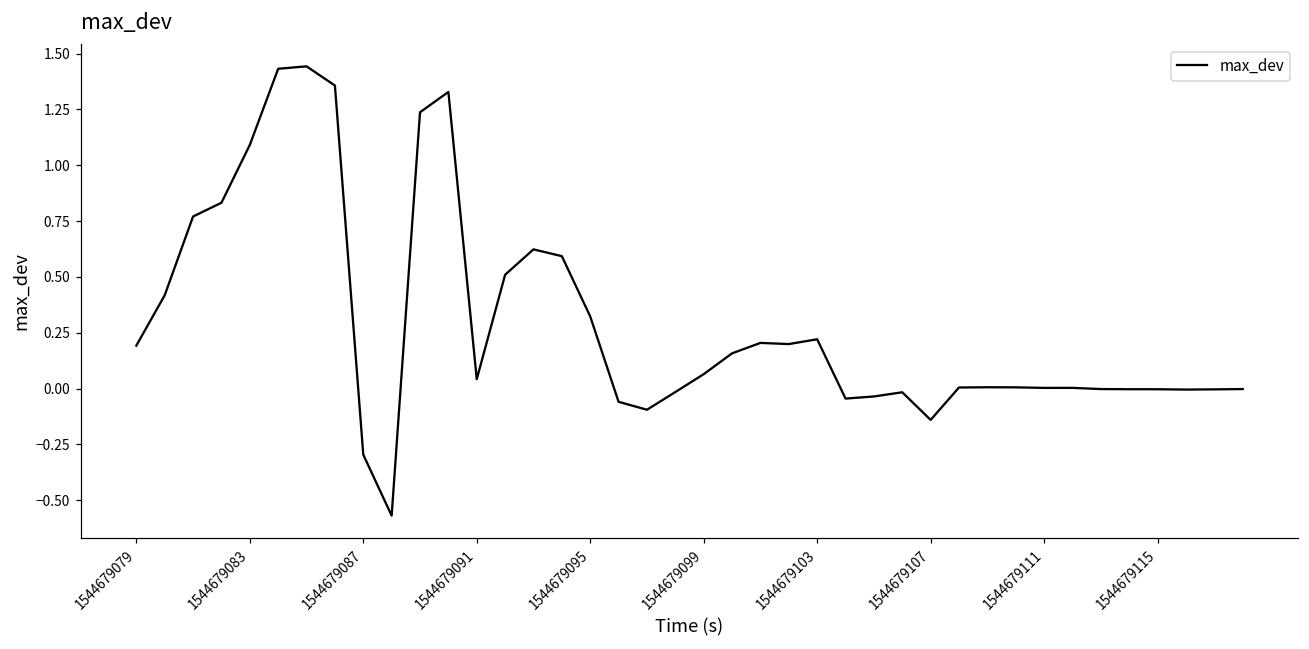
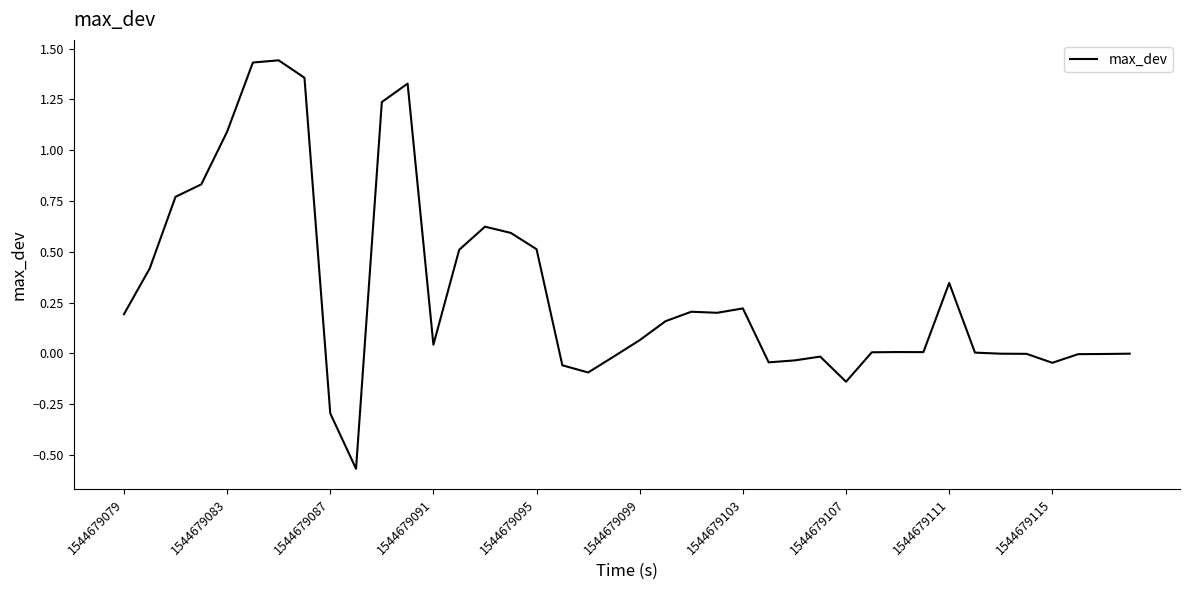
  {
    "1544679079": 0.19,
    "1544679083": 1.09,
    "1544679087": -0.30,
    "1544679091": 0.04,
-   "1544679095": 0.32,
+   "1544679095": 0.51,
    "1544679099": 0.06,
    "1544679103": 0.22,
    "1544679107": -0.14,
-   "1544679111": 0.00,
-   "1544679115": 0.00
+   "1544679111": 0.35,
+   "1544679115": -0.05
  }
